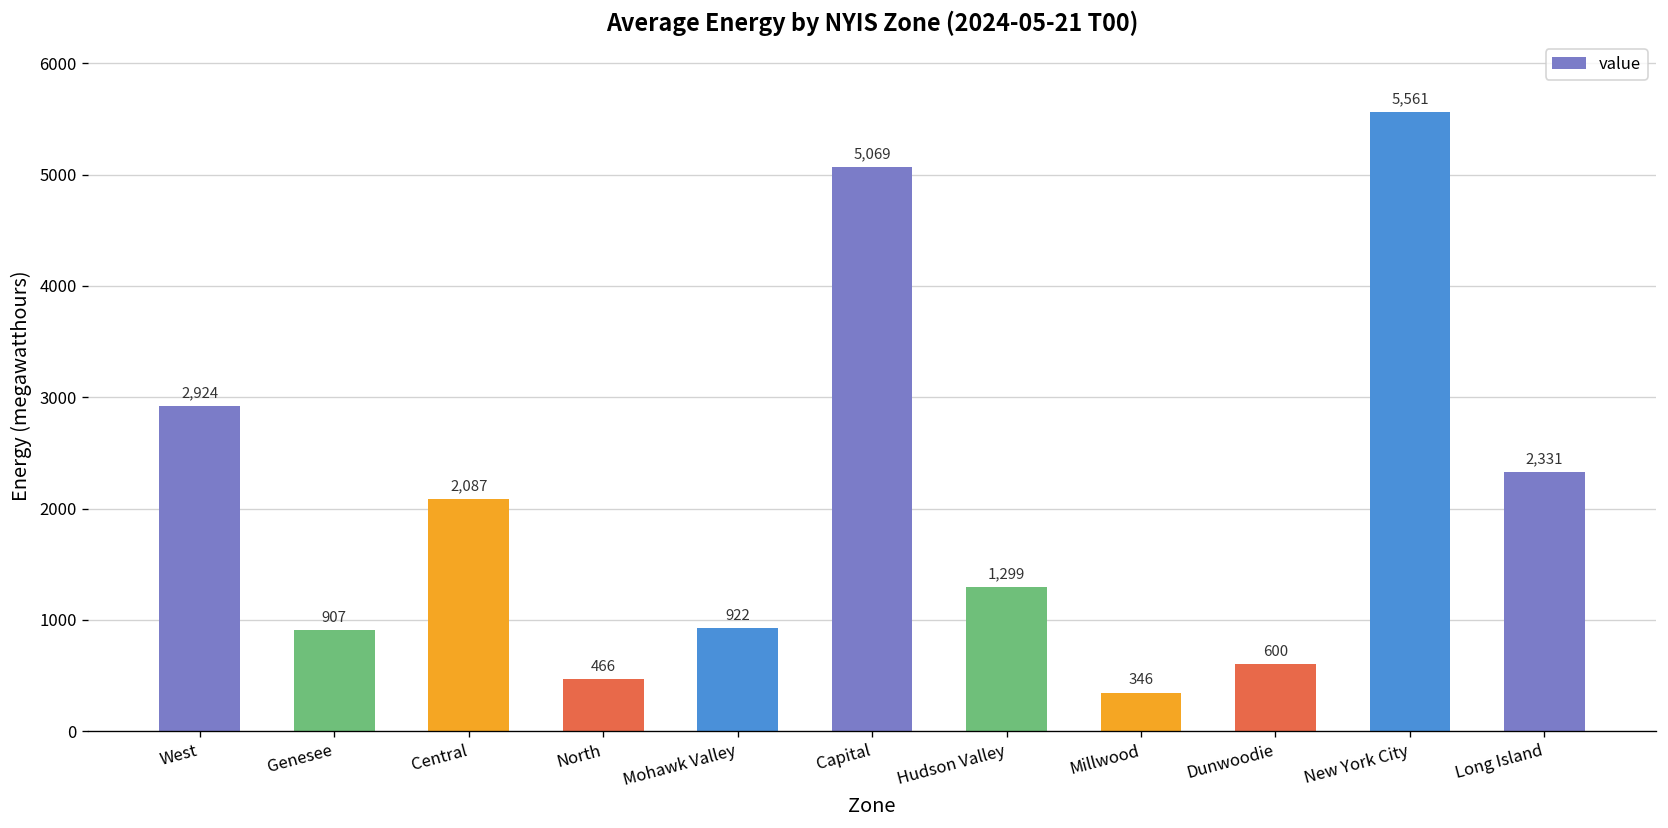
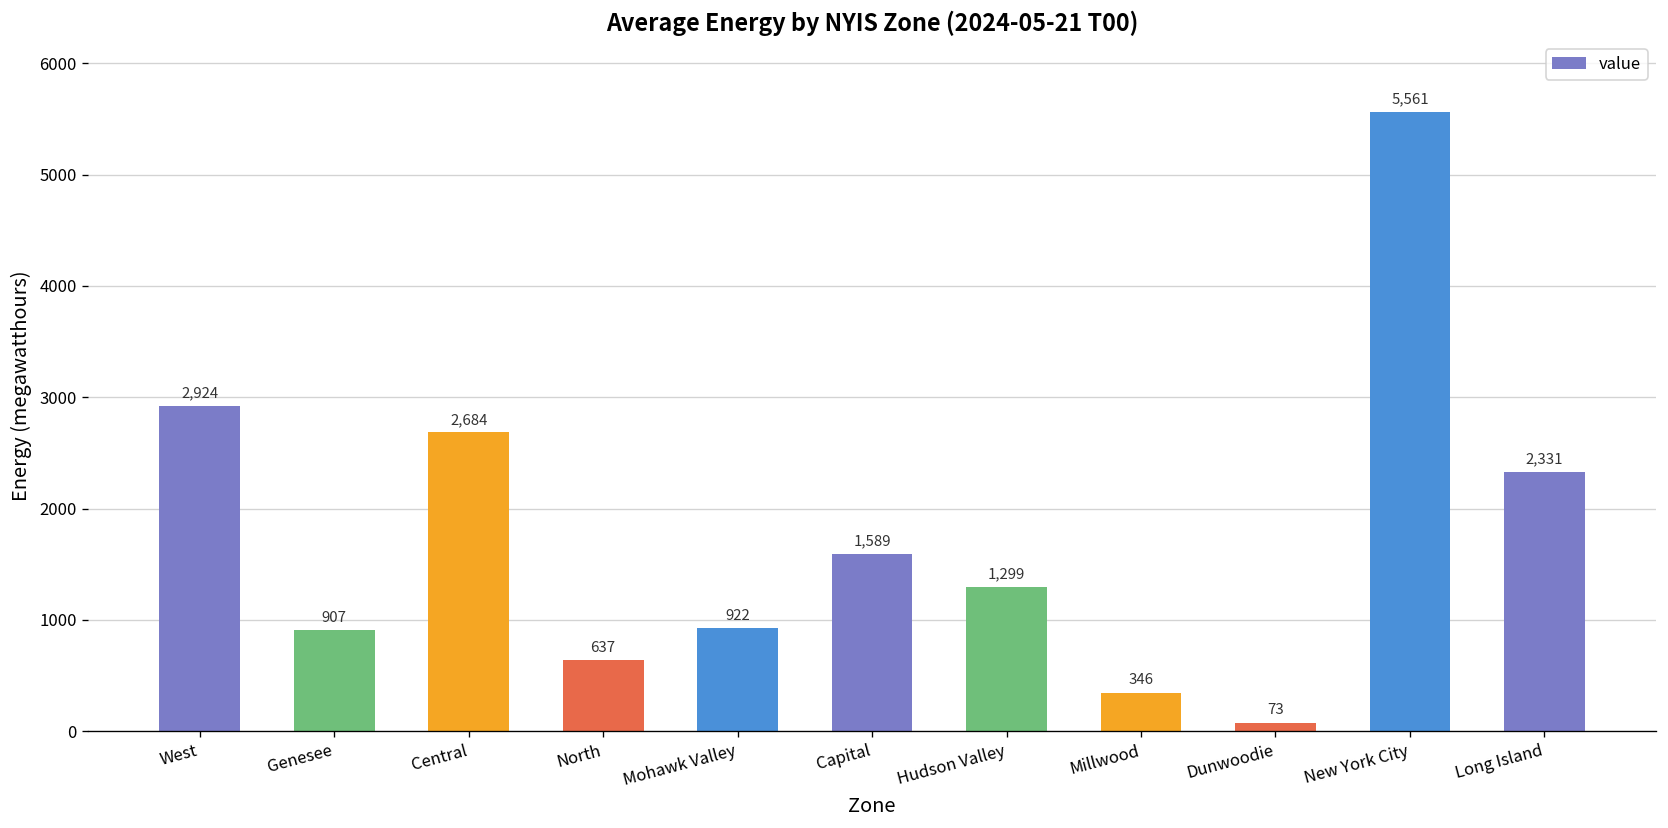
  {
    "West": "2,924",
    "Genesee": "907",
-   "Central": "2,087",
-   "North": "466",
+   "Central": "2,684",
+   "North": "637",
    "Mohawk Valley": "922",
-   "Capital": "5,069",
+   "Capital": "1,589",
    "Hudson Valley": "1,299",
    "Millwood": "346",
-   "Dunwoodie": "600",
+   "Dunwoodie": "73",
    "New York City": "5,561",
    "Long Island": "2,331"
  }
